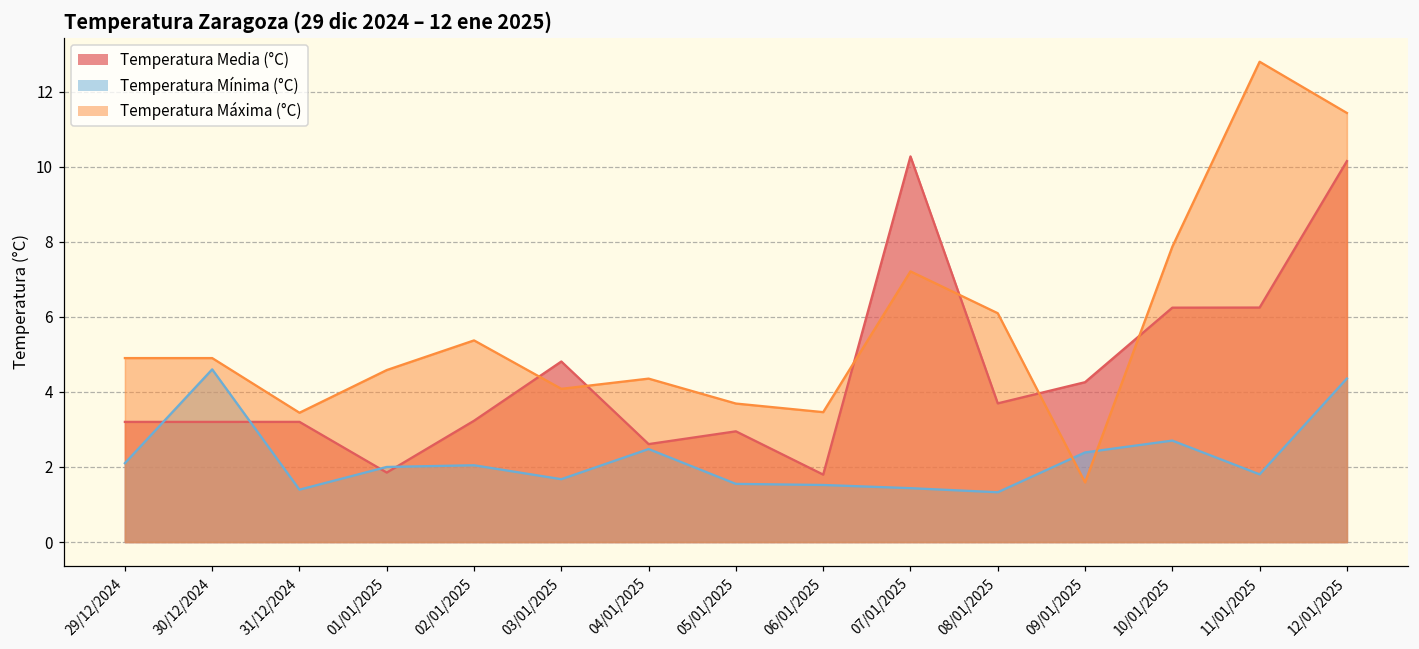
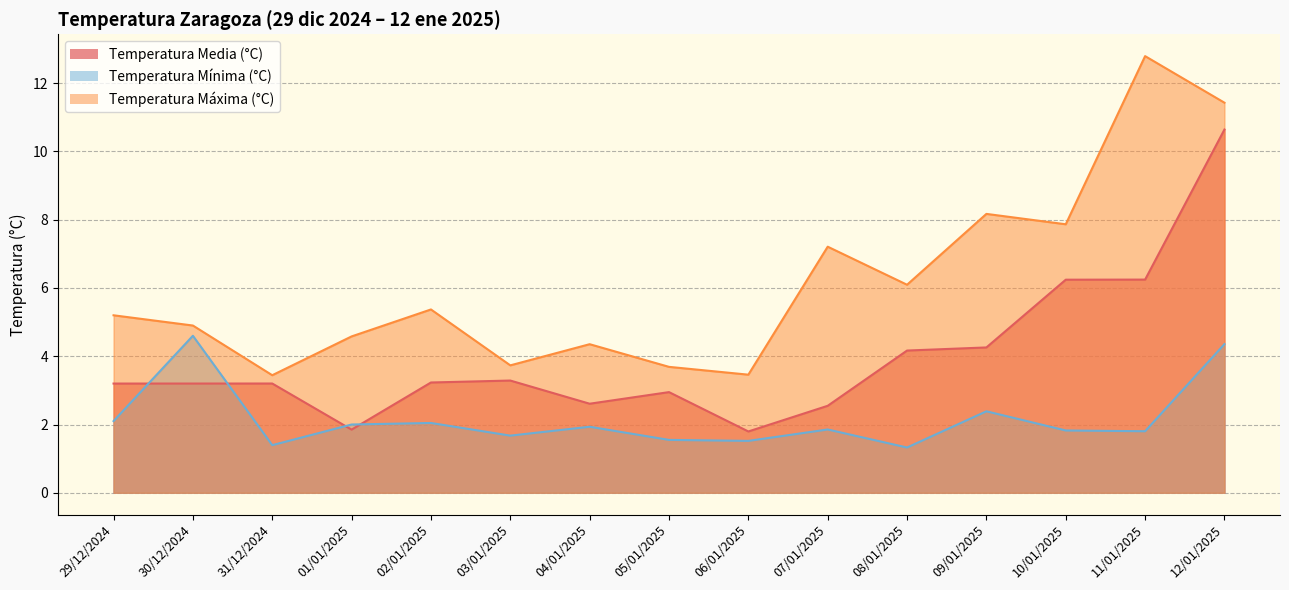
  {
    "Temperatura Media (°C)": {
      "29/12/2024": 3.2,
      "30/12/2024": 3.2,
      "31/12/2024": 3.2,
      "01/01/2025": 1.9,
      "02/01/2025": 3.2,
-     "03/01/2025": 4.8,
+     "03/01/2025": 3.3,
      "04/01/2025": 2.6,
      "05/01/2025": 2.9,
      "06/01/2025": 1.8,
-     "07/01/2025": 10.3,
-     "08/01/2025": 3.7,
+     "07/01/2025": 2.5,
+     "08/01/2025": 4.2,
      "09/01/2025": 4.3,
      "10/01/2025": 6.2,
      "11/01/2025": 6.2,
-     "12/01/2025": 10.1
+     "12/01/2025": 10.6
    },
    "Temperatura Mínima (°C)": {
      "29/12/2024": 2.1,
      "30/12/2024": 4.6,
      "31/12/2024": 1.4,
      "01/01/2025": 2.0,
      "02/01/2025": 2.0,
      "03/01/2025": 1.7,
-     "04/01/2025": 2.5,
+     "04/01/2025": 1.9,
      "05/01/2025": 1.5,
      "06/01/2025": 1.5,
-     "07/01/2025": 1.4,
+     "07/01/2025": 1.9,
      "08/01/2025": 1.3,
      "09/01/2025": 2.4,
-     "10/01/2025": 2.7,
+     "10/01/2025": 1.8,
      "11/01/2025": 1.8,
      "12/01/2025": 4.4
    },
    "Temperatura Máxima (°C)": {
-     "29/12/2024": 4.9,
+     "29/12/2024": 5.2,
      "30/12/2024": 4.9,
      "31/12/2024": 3.4,
      "01/01/2025": 4.6,
      "02/01/2025": 5.4,
-     "03/01/2025": 4.1,
+     "03/01/2025": 3.7,
      "04/01/2025": 4.4,
      "05/01/2025": 3.7,
      "06/01/2025": 3.5,
      "07/01/2025": 7.2,
      "08/01/2025": 6.1,
-     "09/01/2025": 1.6,
+     "09/01/2025": 8.2,
      "10/01/2025": 7.9,
      "11/01/2025": 12.8,
      "12/01/2025": 11.4
    }
  }
